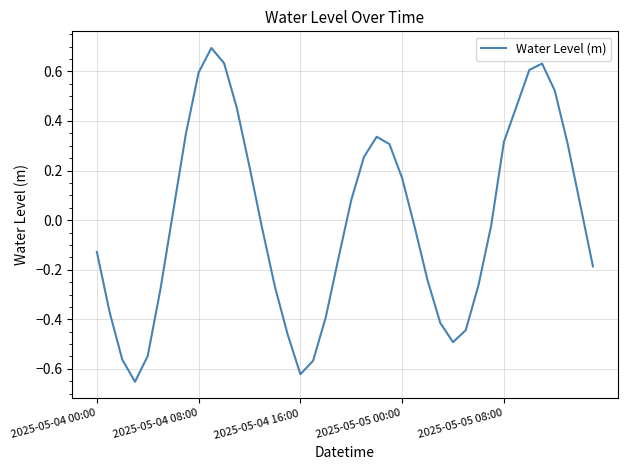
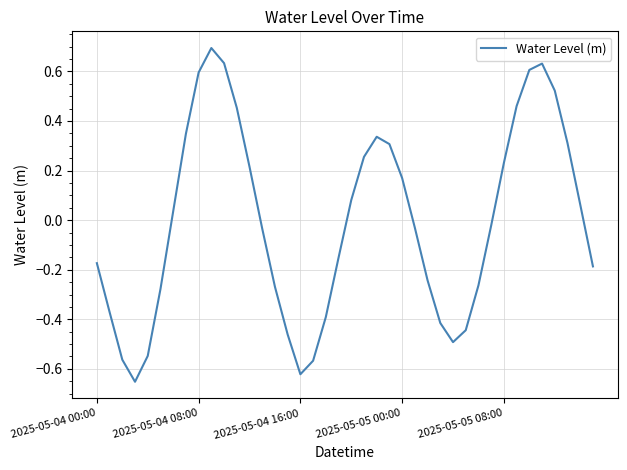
  {
-   "2025-05-04 00:00": -0.13,
+   "2025-05-04 00:00": -0.17,
    "2025-05-04 08:00": 0.60,
    "2025-05-04 16:00": -0.62,
    "2025-05-05 00:00": 0.17,
-   "2025-05-05 08:00": 0.32
+   "2025-05-05 08:00": 0.23
  }
